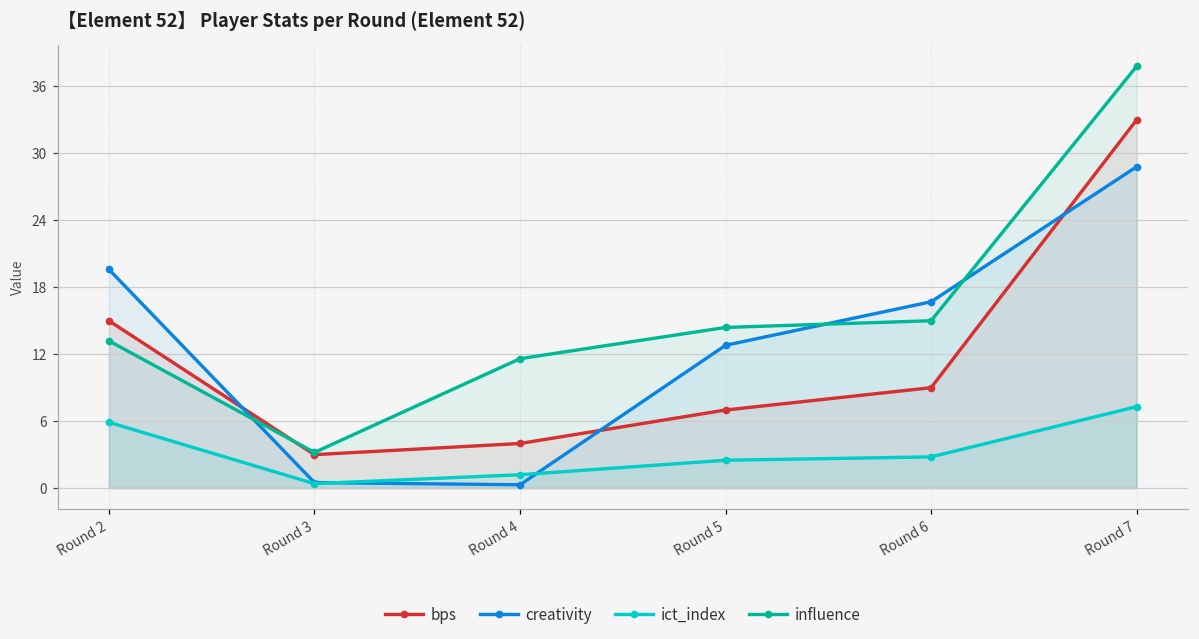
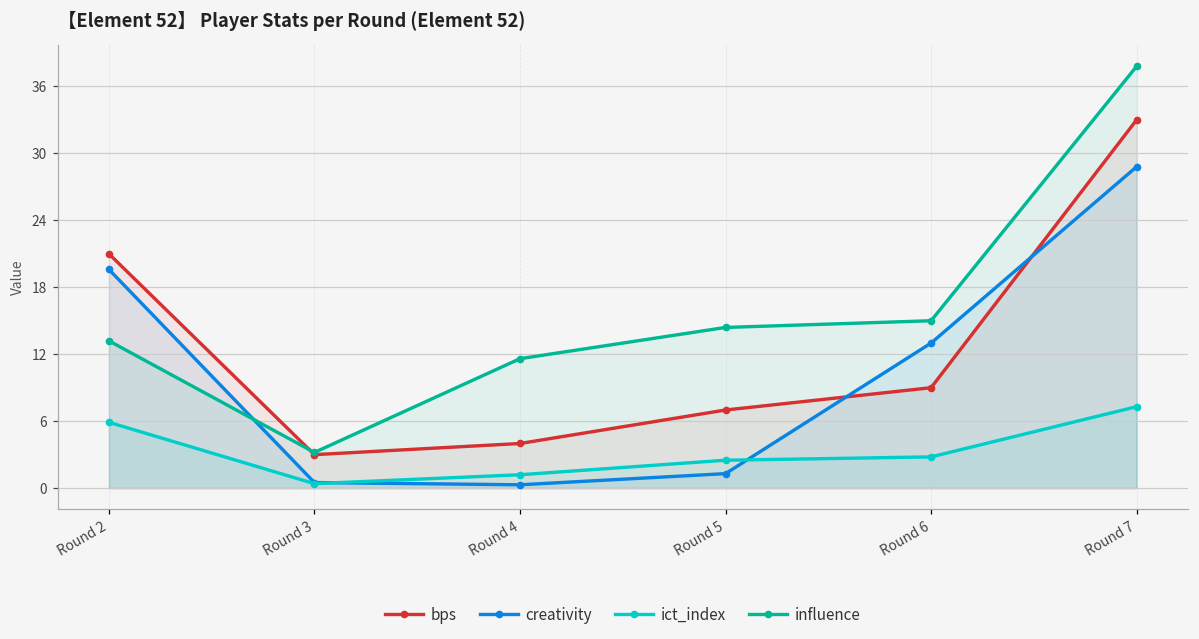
  {
    "bps": {
-     "Round 2": 15,
+     "Round 2": 21,
      "Round 4": 4,
      "Round 5": 7,
      "Round 6": 9,
      "Round 7": 33
    },
    "creativity": {
      "Round 2": 19.6,
      "Round 4": 0.3,
-     "Round 5": 12.8,
-     "Round 6": 16.7,
+     "Round 5": 1.3,
+     "Round 6": 13.0,
      "Round 7": 28.8
    }
  }
